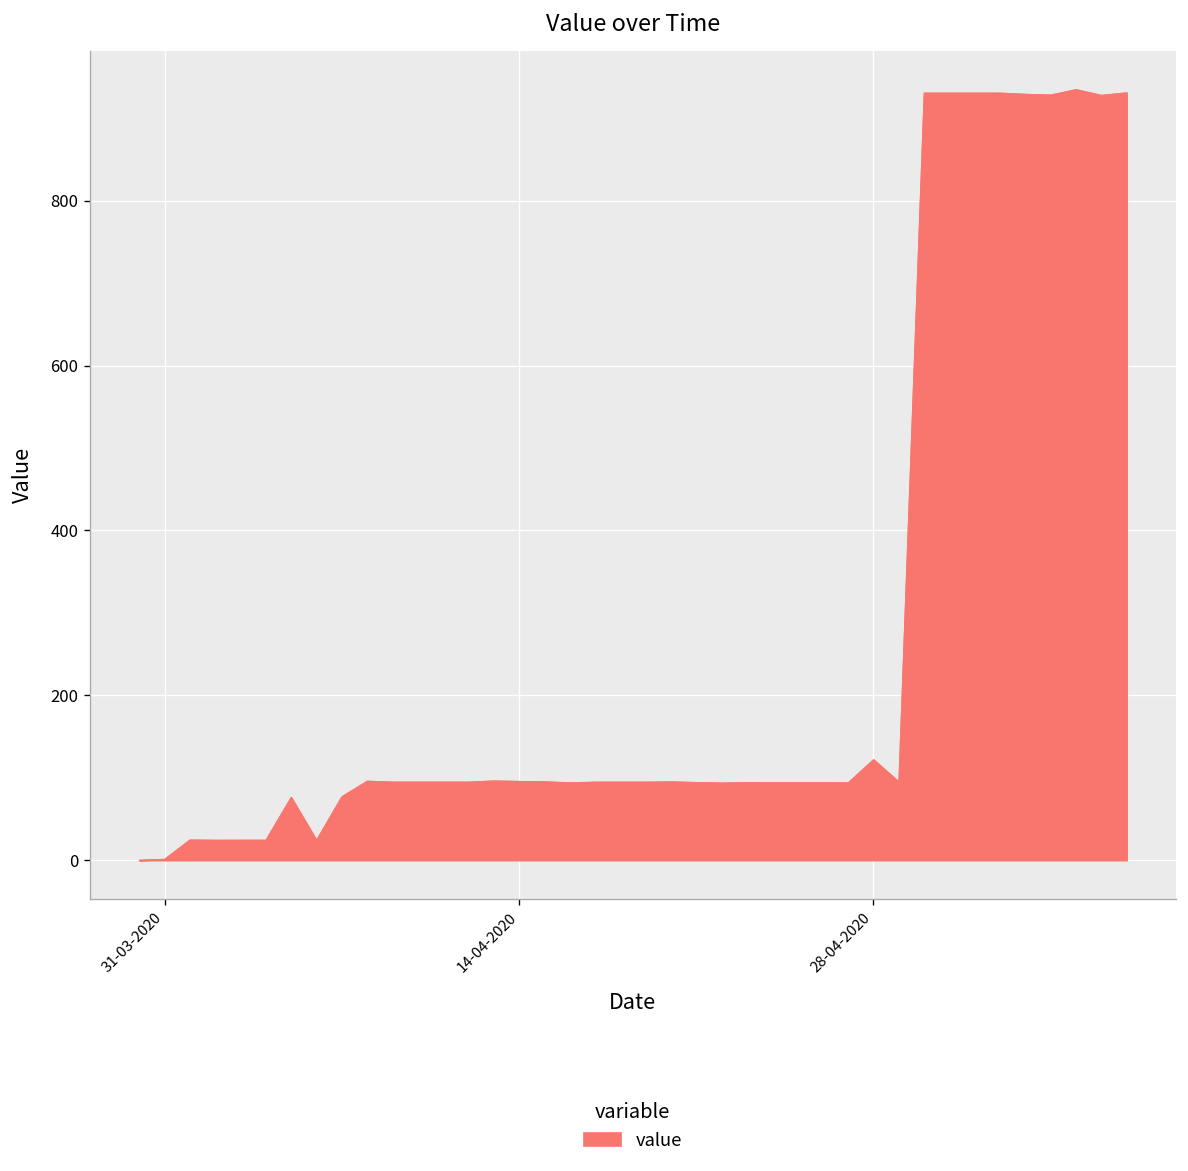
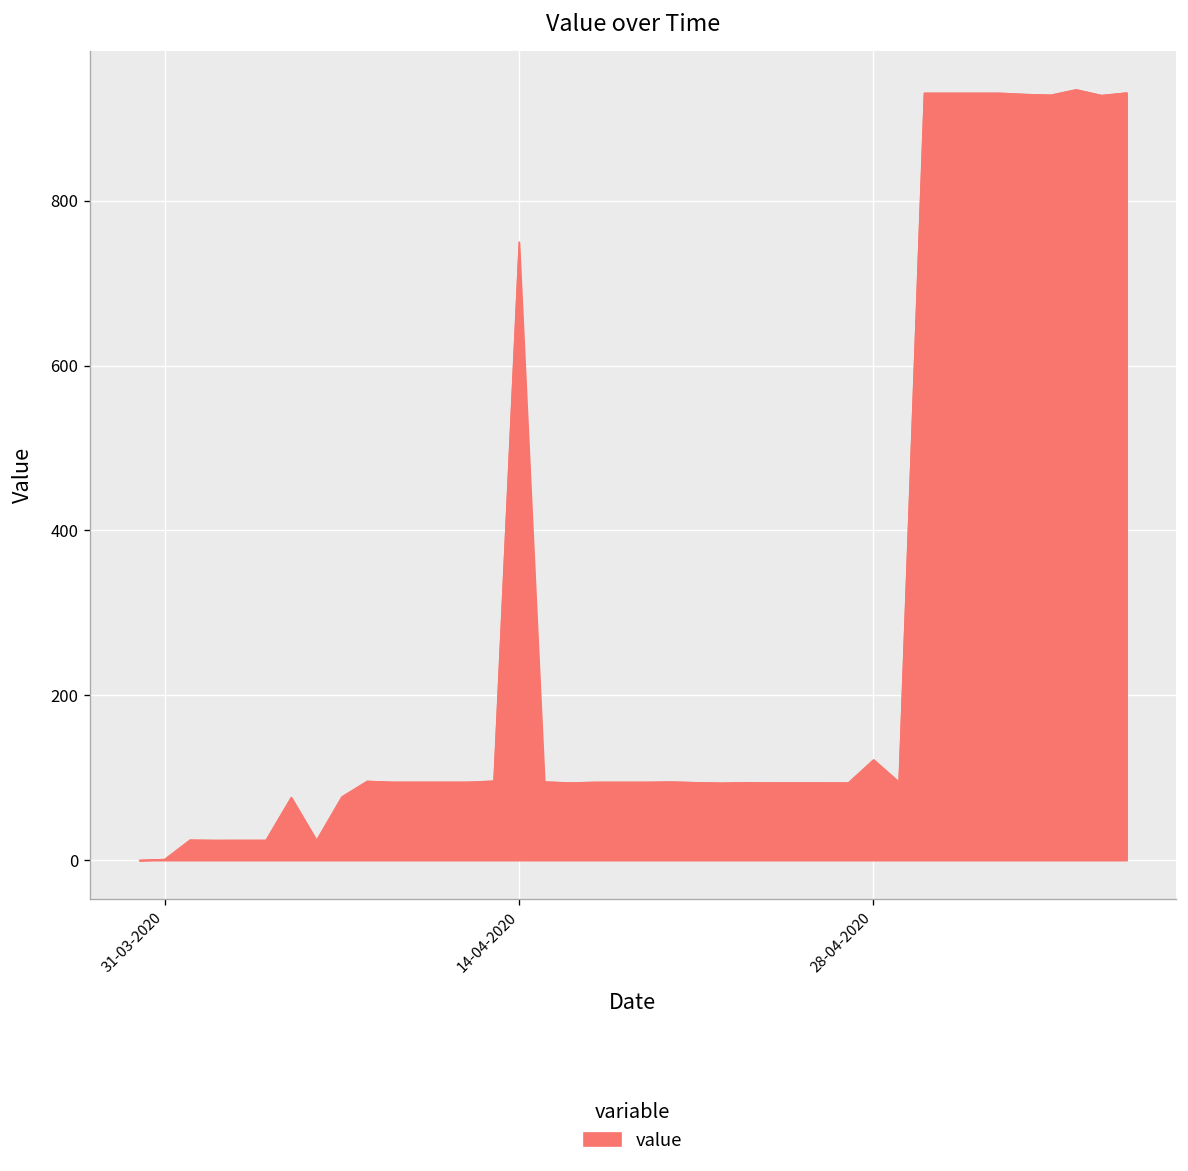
  {
    "31-03-2020": 0,
-   "14-04-2020": 100,
+   "14-04-2020": 750,
    "28-04-2020": 120
  }
